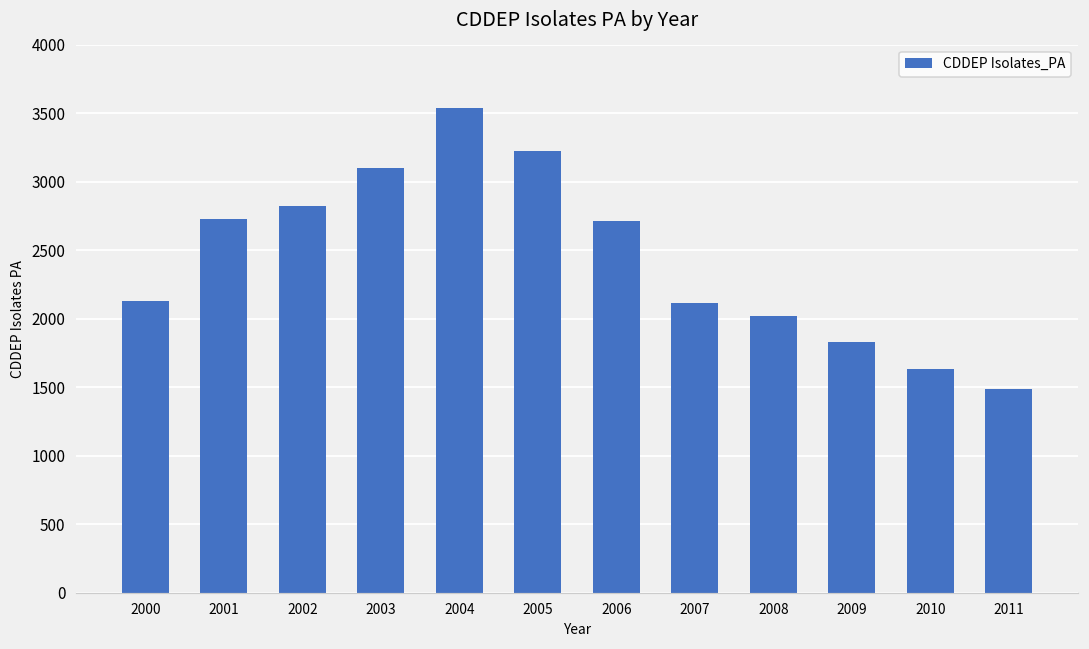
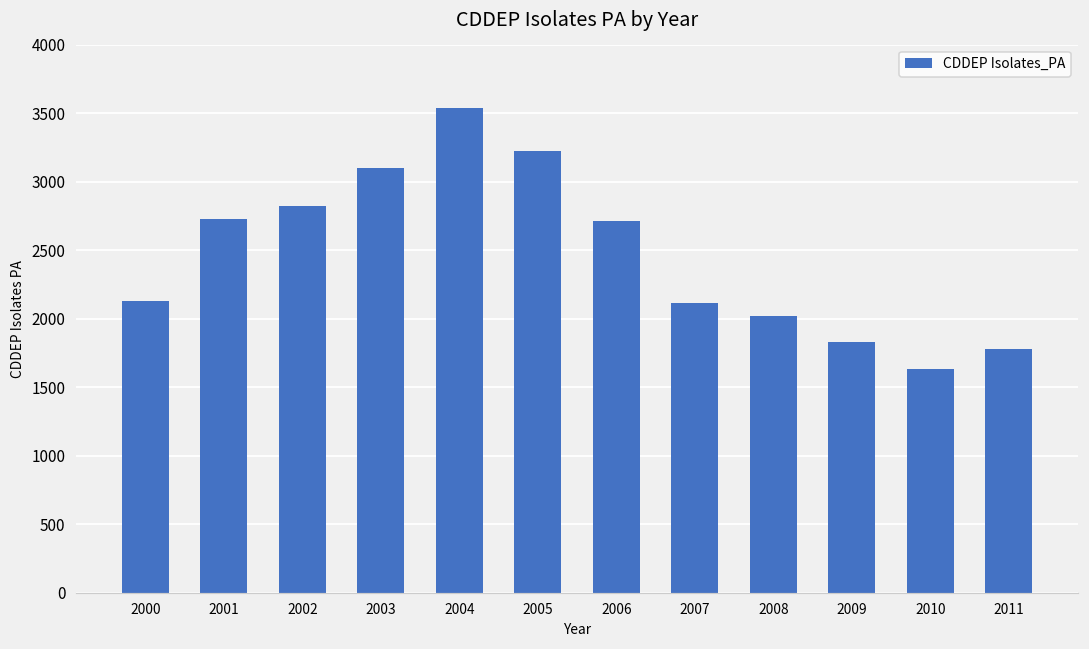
  {
    "2000": 2130,
    "2001": 2730,
    "2002": 2820,
    "2003": 3100,
    "2004": 3540,
    "2005": 3220,
    "2006": 2710,
    "2007": 2120,
    "2008": 2020,
    "2009": 1830,
    "2010": 1630,
-   "2011": 1490
+   "2011": 1780
  }
